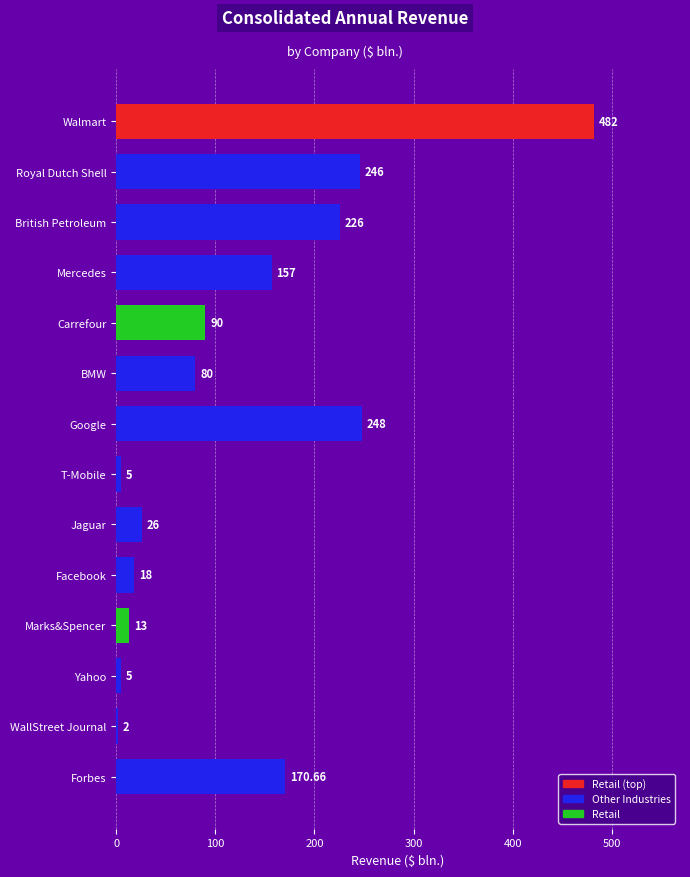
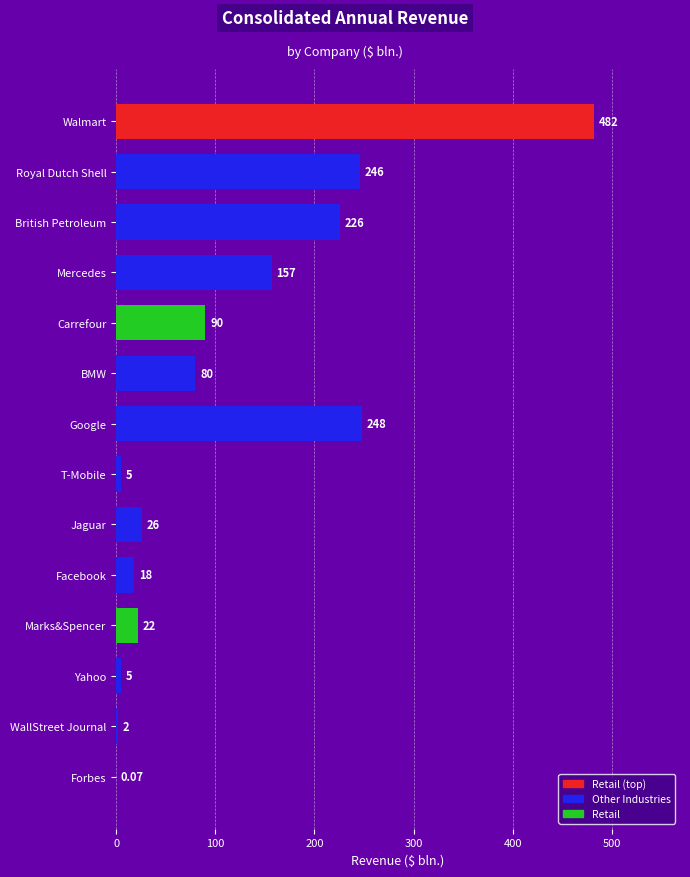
  {
    "Walmart": 482,
    "Royal Dutch Shell": 246,
    "British Petroleum": 226,
    "Mercedes": 157,
    "Carrefour": 90,
    "BMW": 80,
    "Google": 248,
    "T-Mobile": 5,
    "Jaguar": 26,
    "Facebook": 18,
-   "Marks&Spencer": 13,
+   "Marks&Spencer": 22,
    "Yahoo": 5,
    "WallStreet Journal": 2,
-   "Forbes": 170.66
+   "Forbes": 0.07
  }
